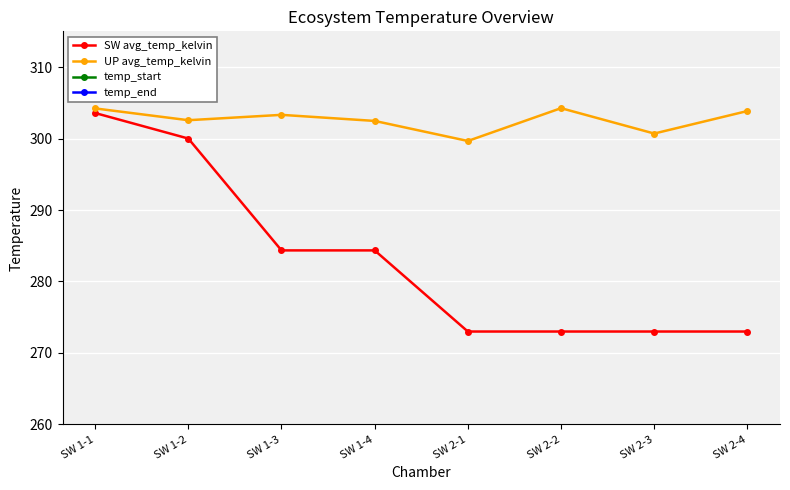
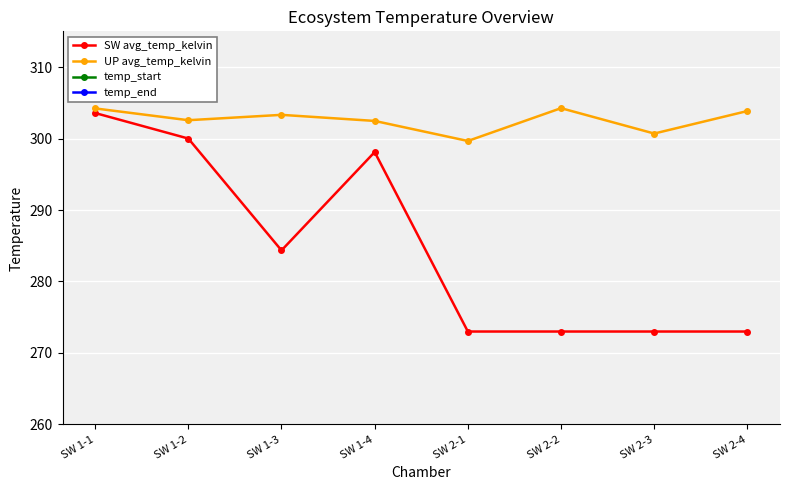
  {
    "SW avg_temp_kelvin": {
      "SW 1-1": 304,
      "SW 1-2": 300,
      "SW 1-3": 284,
-     "SW 1-4": 284,
+     "SW 1-4": 298,
      "SW 2-1": 273,
      "SW 2-2": 273,
      "SW 2-3": 273,
      "SW 2-4": 273
    },
    "UP avg_temp_kelvin": {
      "SW 1-1": 304,
      "SW 1-2": 303,
      "SW 1-3": 303,
      "SW 1-4": 302,
      "SW 2-1": 300,
      "SW 2-2": 304,
      "SW 2-3": 301,
      "SW 2-4": 304
    }
  }
